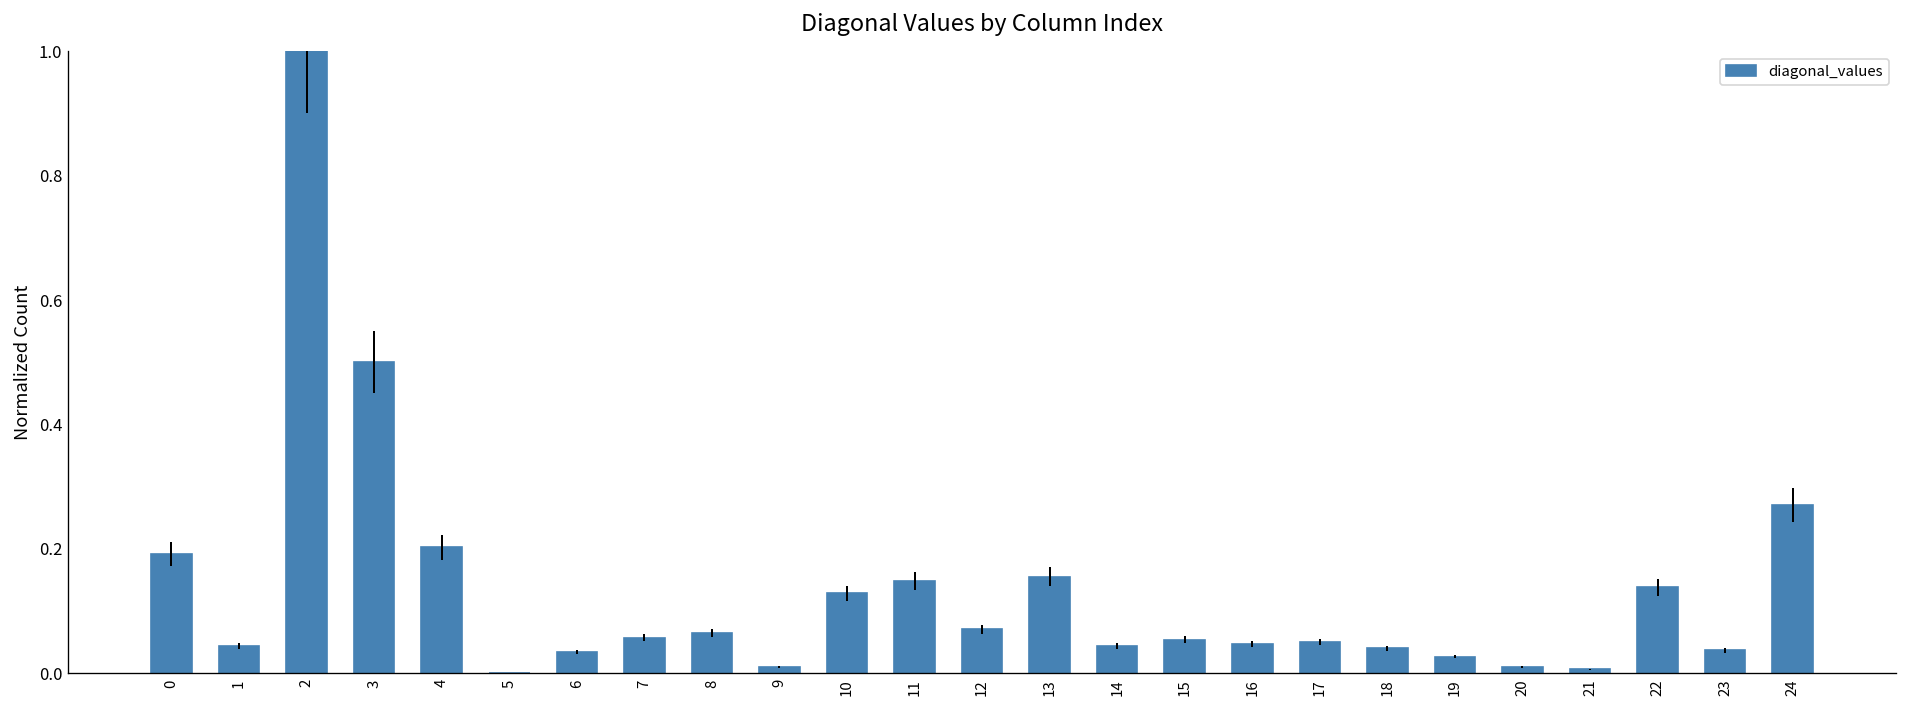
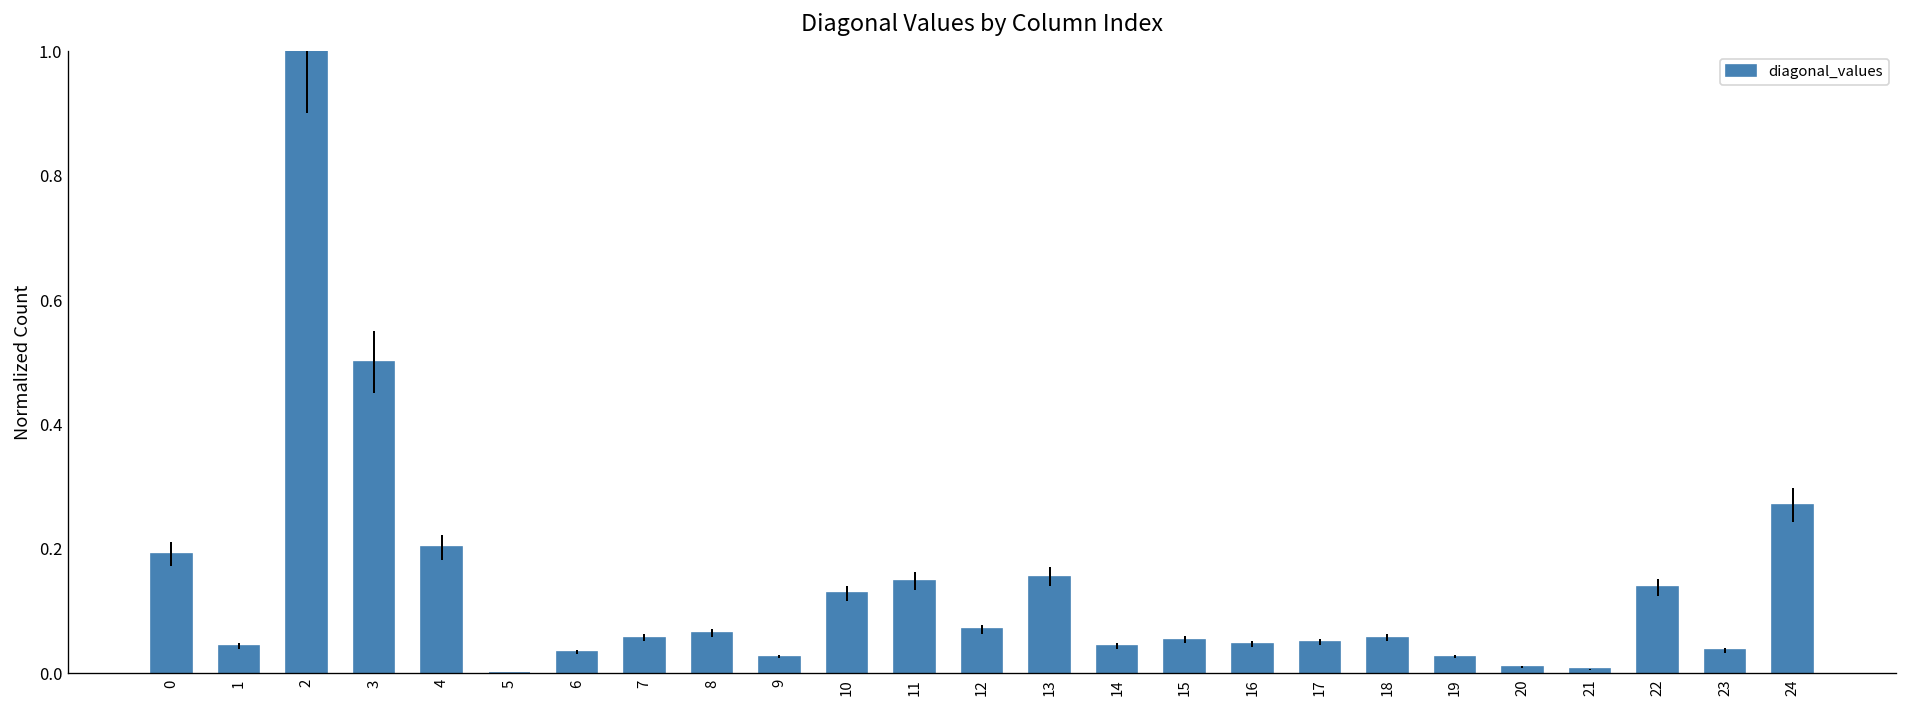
  {
    "0": 0.19,
    "1": 0.04,
    "2": 1.00,
    "3": 0.50,
    "4": 0.20,
    "5": 0.00,
    "6": 0.03,
    "7": 0.06,
    "8": 0.06,
-   "9": 0.01,
+   "9": 0.03,
    "10": 0.13,
    "11": 0.15,
    "12": 0.07,
    "13": 0.16,
    "14": 0.04,
    "15": 0.05,
    "16": 0.05,
    "17": 0.05,
-   "18": 0.04,
+   "18": 0.06,
    "19": 0.03,
    "20": 0.01,
    "21": 0.01,
    "22": 0.14,
    "23": 0.04,
    "24": 0.27
  }
